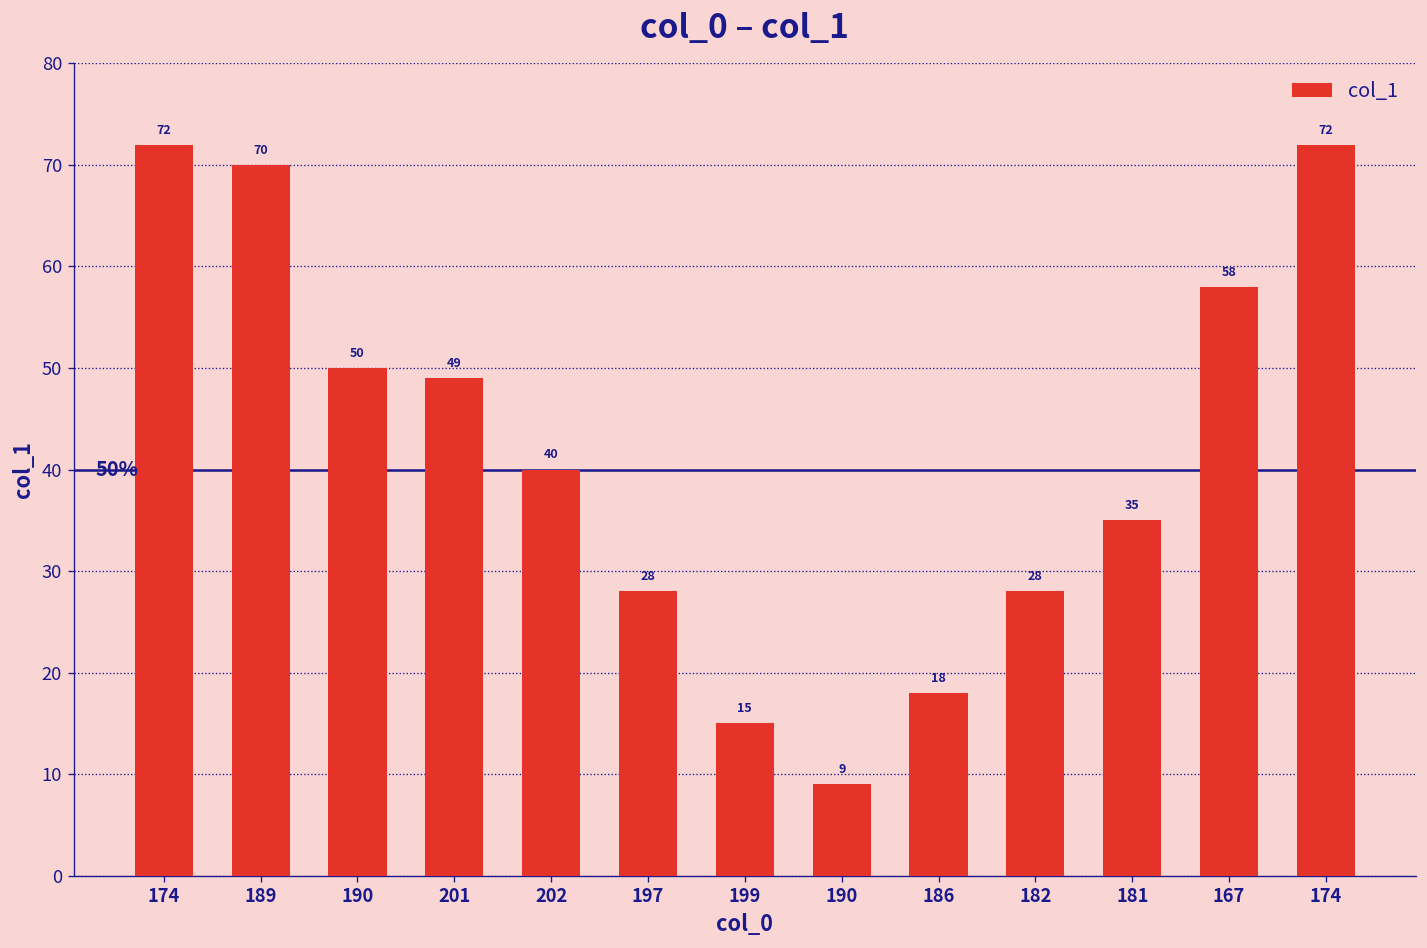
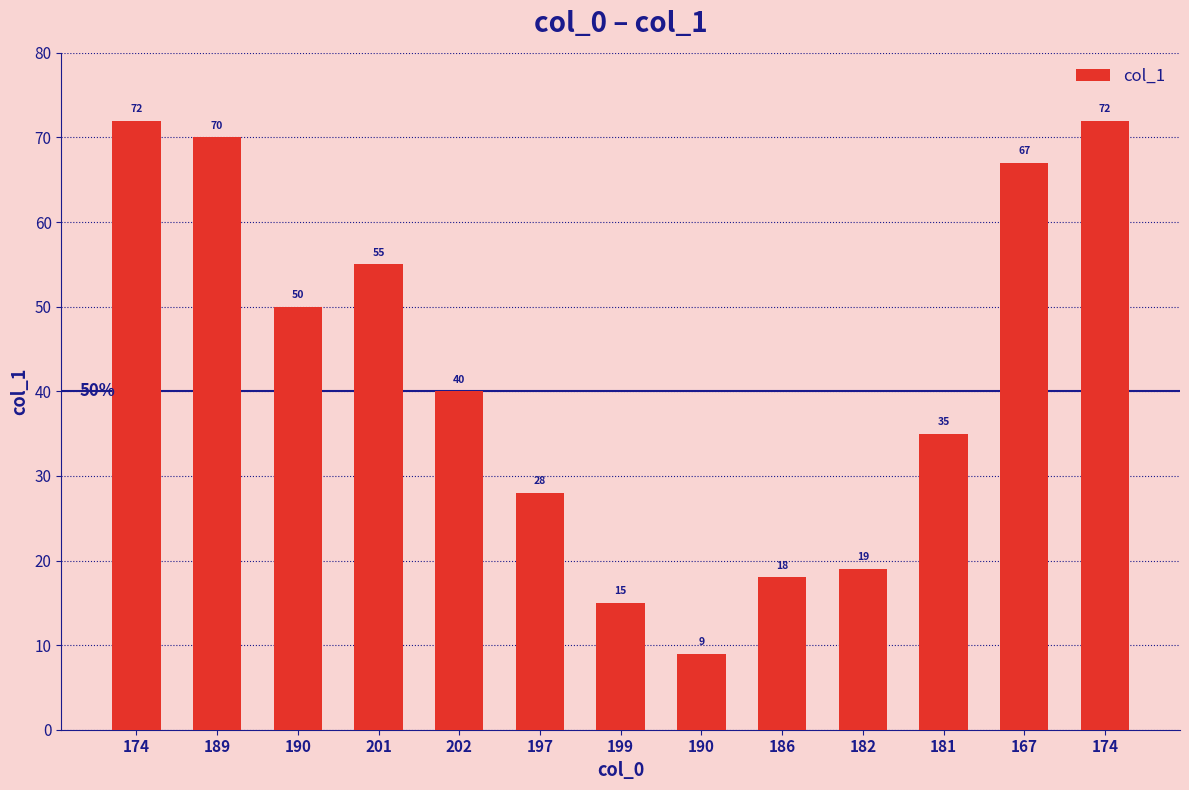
  {
    "189": 70,
-   "201": 49,
+   "201": 55,
    "202": 40,
    "197": 28,
    "199": 15,
    "186": 18,
-   "182": 28,
+   "182": 19,
    "181": 35,
-   "167": 58
+   "167": 67
  }
